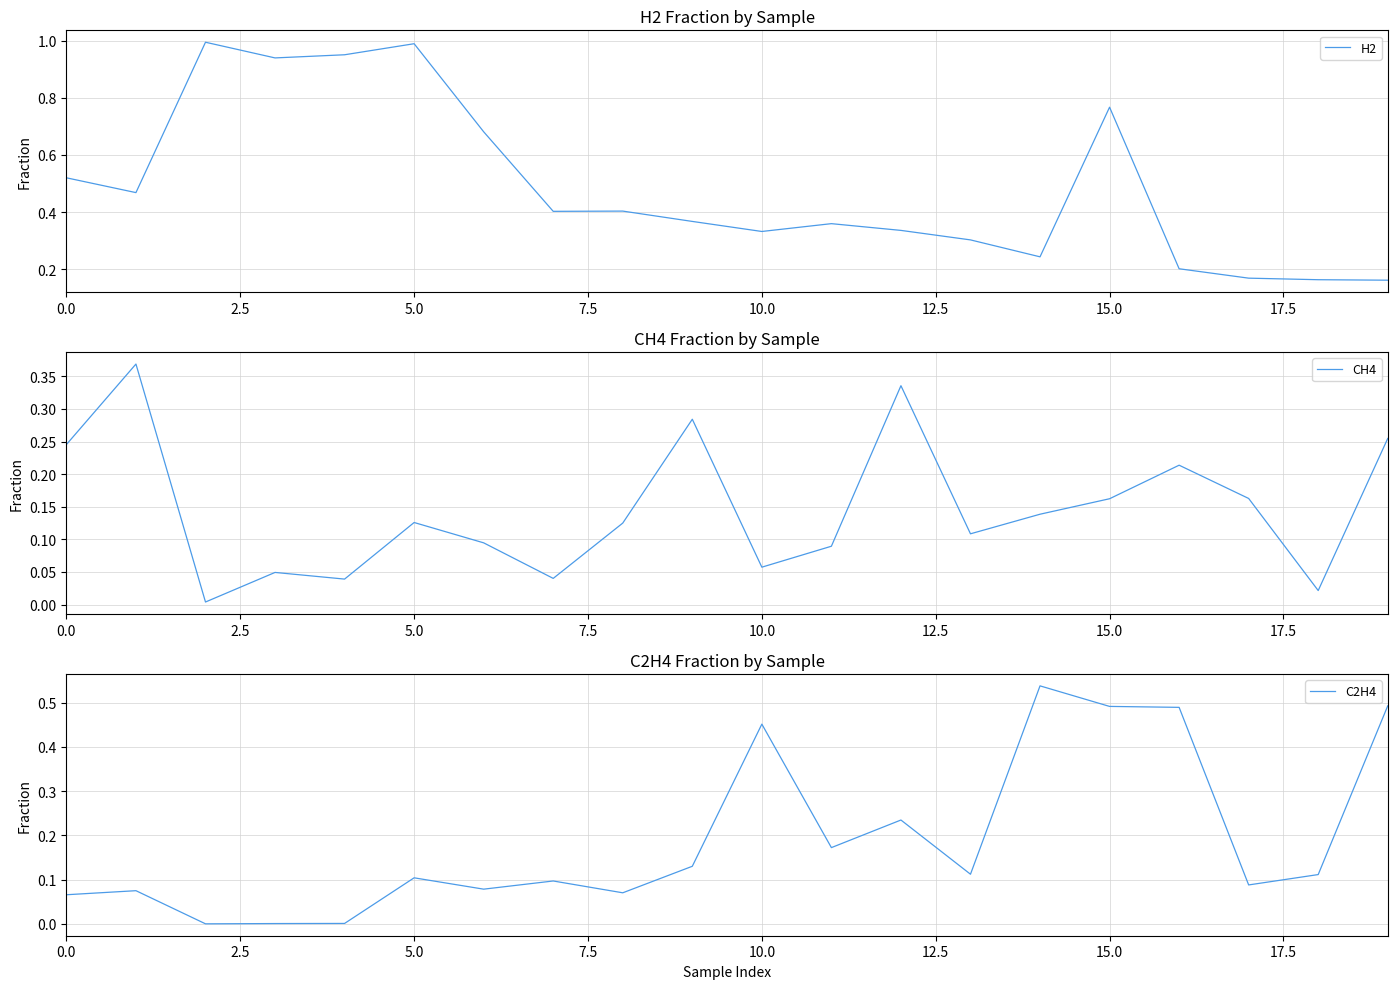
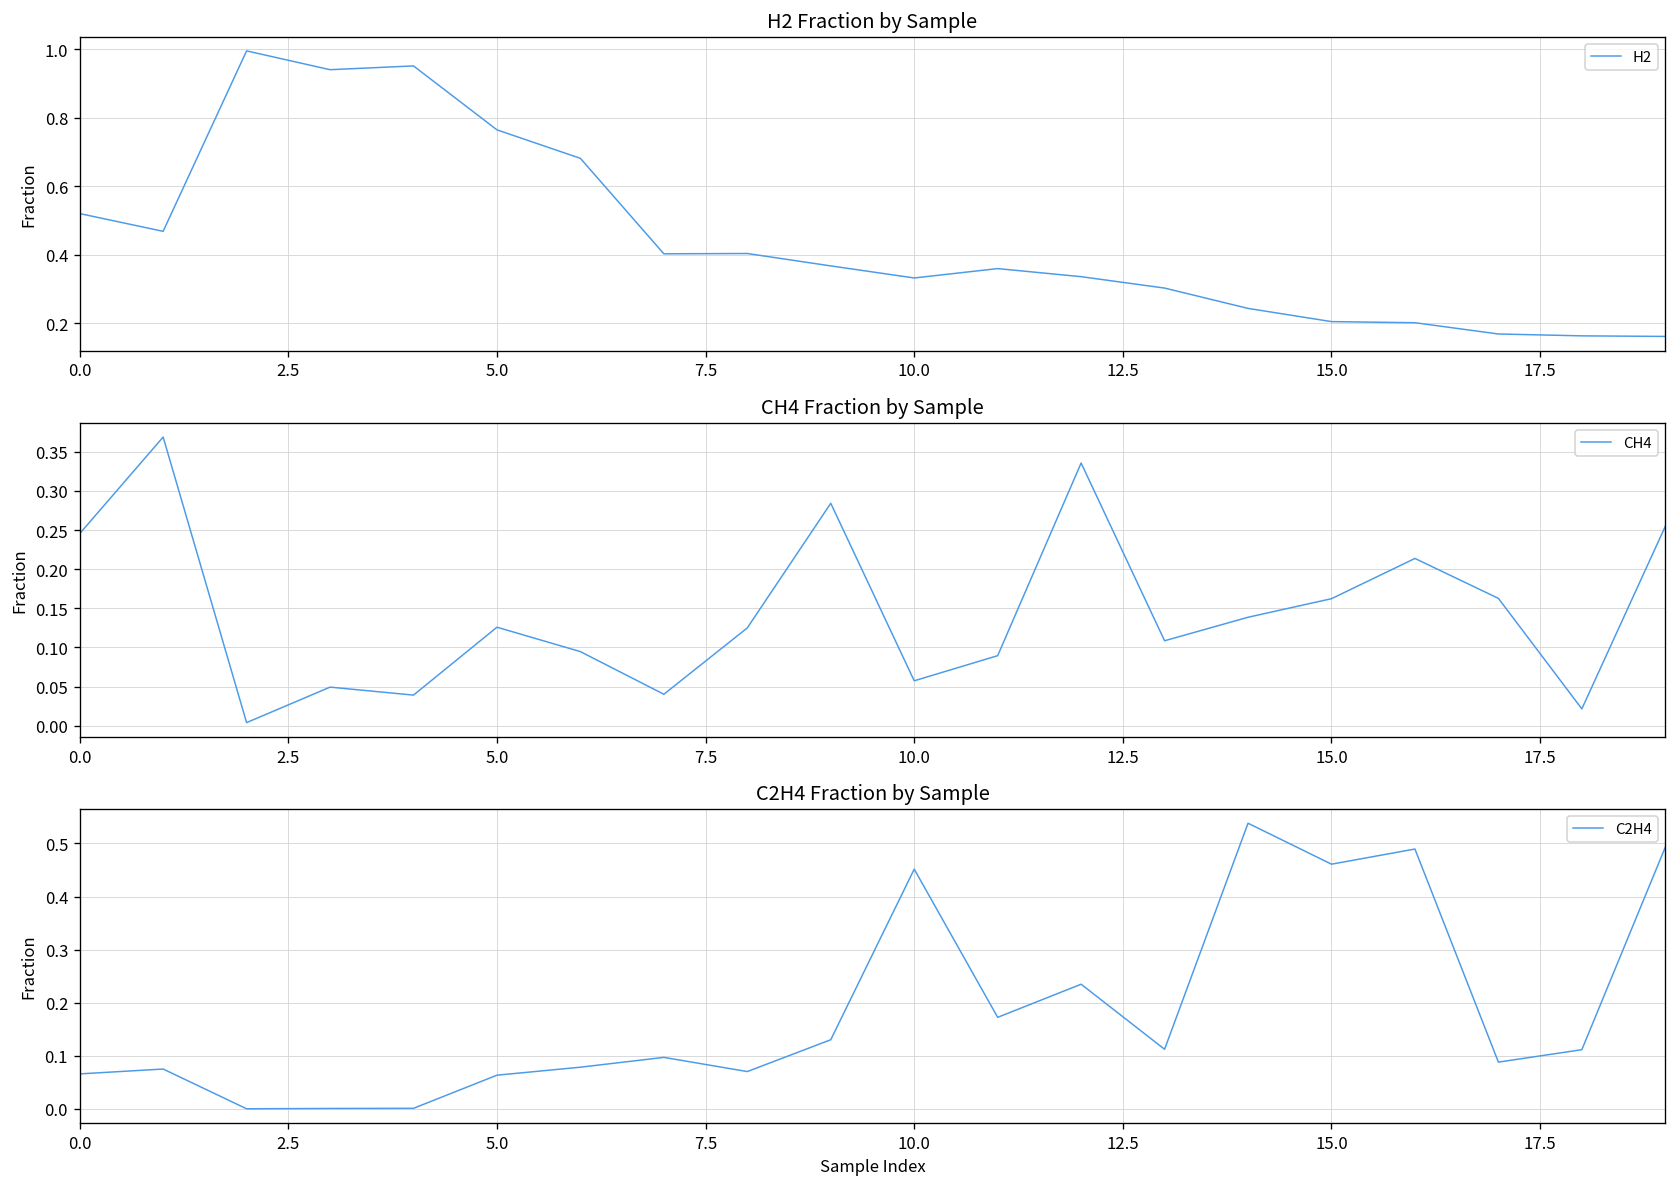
  {
    "H2 Fraction by Sample": {
      "0.0": 0.52,
-     "5.0": 0.99,
+     "5.0": 0.76,
      "10.0": 0.33,
-     "15.0": 0.77
+     "15.0": 0.20
    },
    "CH4 Fraction by Sample": {
      "0.0": 0.25,
      "5.0": 0.13,
      "10.0": 0.06,
      "15.0": 0.16
    },
    "C2H4 Fraction by Sample": {
      "0.0": 0.07,
-     "5.0": 0.10,
+     "5.0": 0.06,
      "10.0": 0.45,
-     "15.0": 0.49
+     "15.0": 0.46
    }
  }
